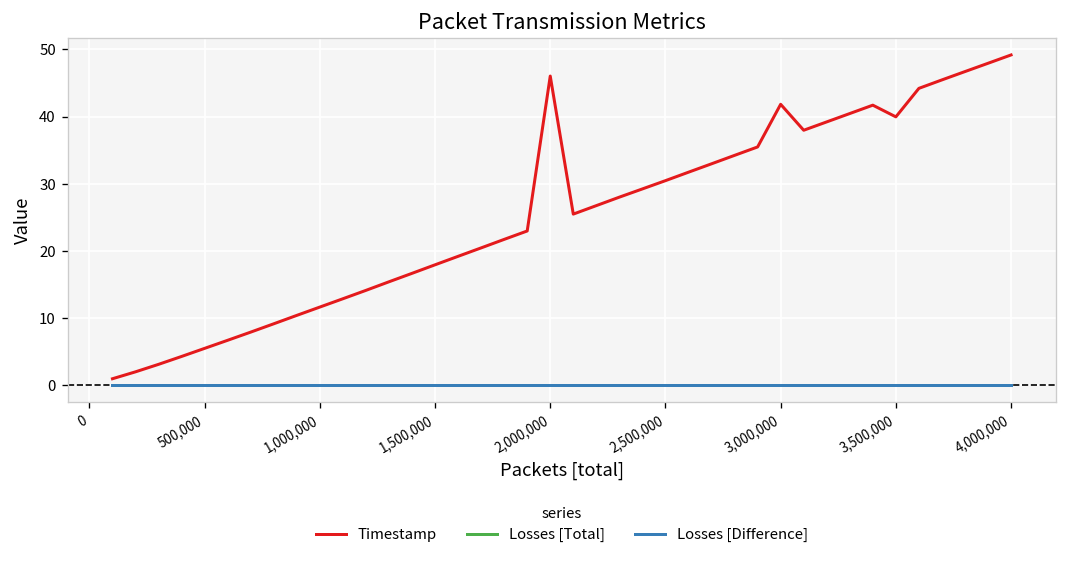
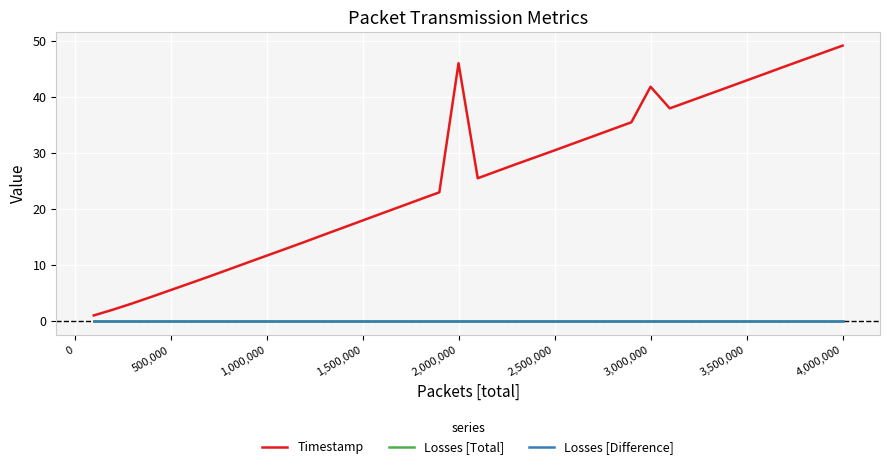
  {
    "Timestamp": {
      "500,000": 6,
      "1,000,000": 12,
      "1,500,000": 18,
      "2,000,000": 46,
      "2,500,000": 30,
      "3,000,000": 42,
-     "3,500,000": 40,
+     "3,500,000": 43,
      "4,000,000": 49
    },
    "Losses [Difference]": {
      "500,000": 0,
      "1,000,000": 0,
      "1,500,000": 0,
      "2,000,000": 0,
      "2,500,000": 0,
      "3,000,000": 0,
      "3,500,000": 0,
      "4,000,000": 0
    }
  }
